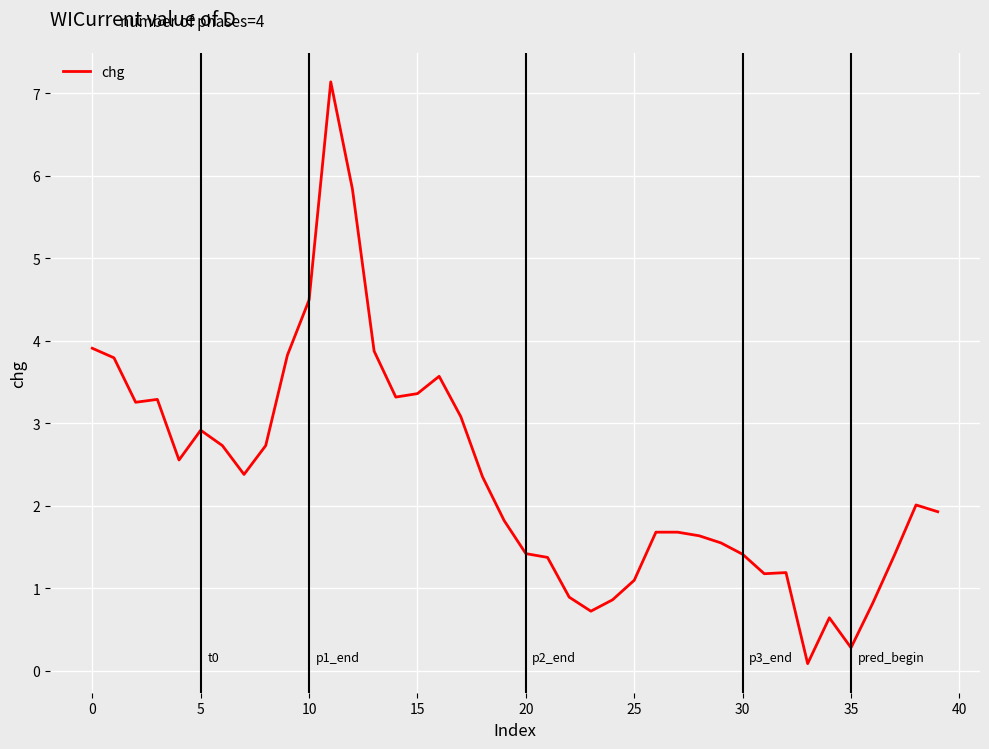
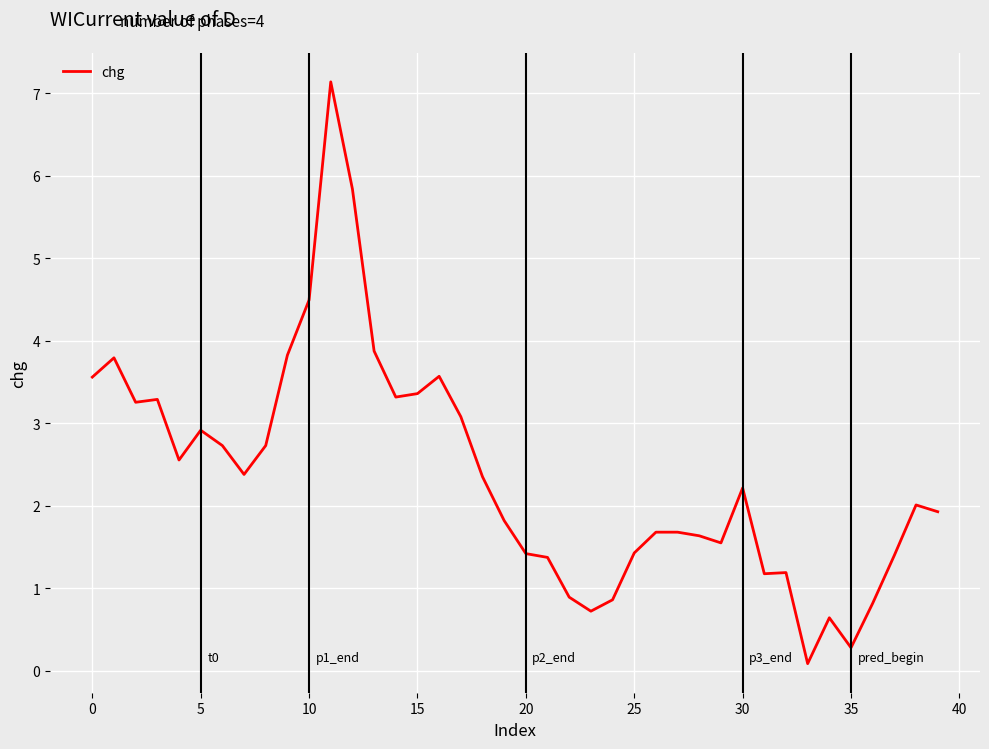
  {
-   "0": 3.9,
+   "0": 3.6,
    "5": 2.9,
    "10": 4.5,
    "15": 3.4,
    "20": 1.4,
-   "25": 1.1,
-   "30": 1.4,
+   "25": 1.4,
+   "30": 2.2,
    "35": 0.3
  }
